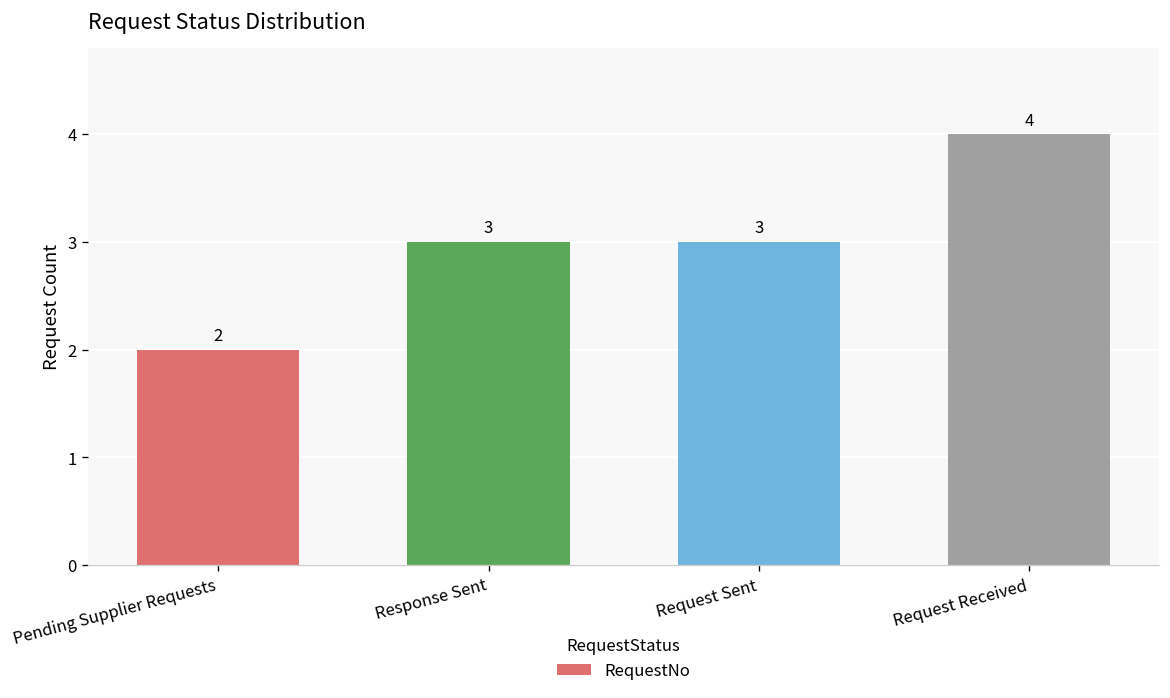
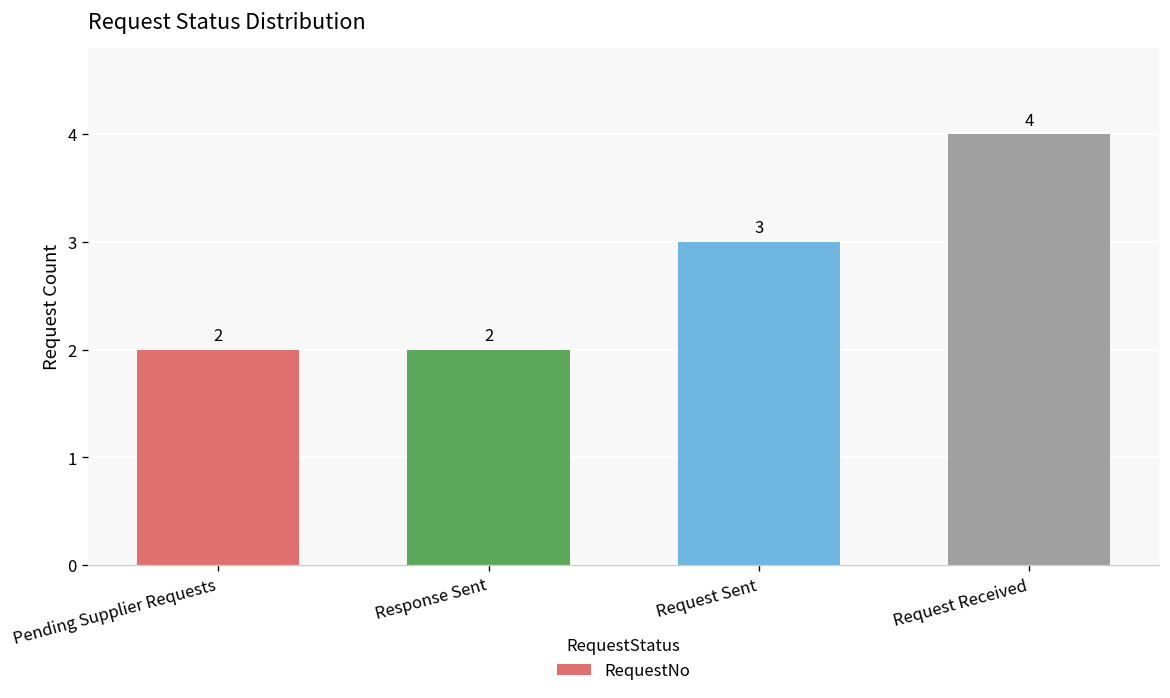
  {
    "Pending Supplier Requests": 2,
-   "Response Sent": 3,
+   "Response Sent": 2,
    "Request Sent": 3,
    "Request Received": 4
  }
